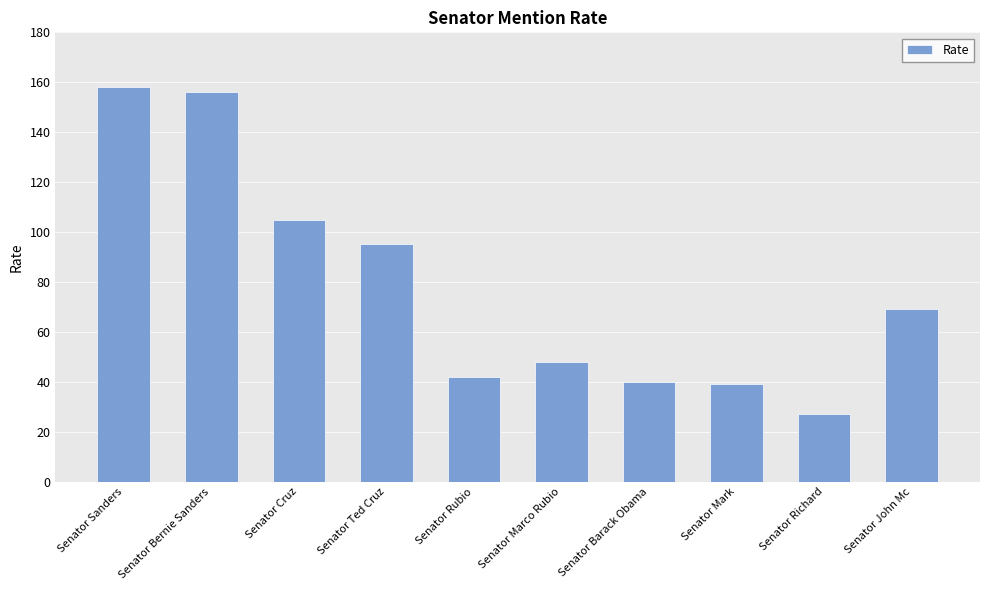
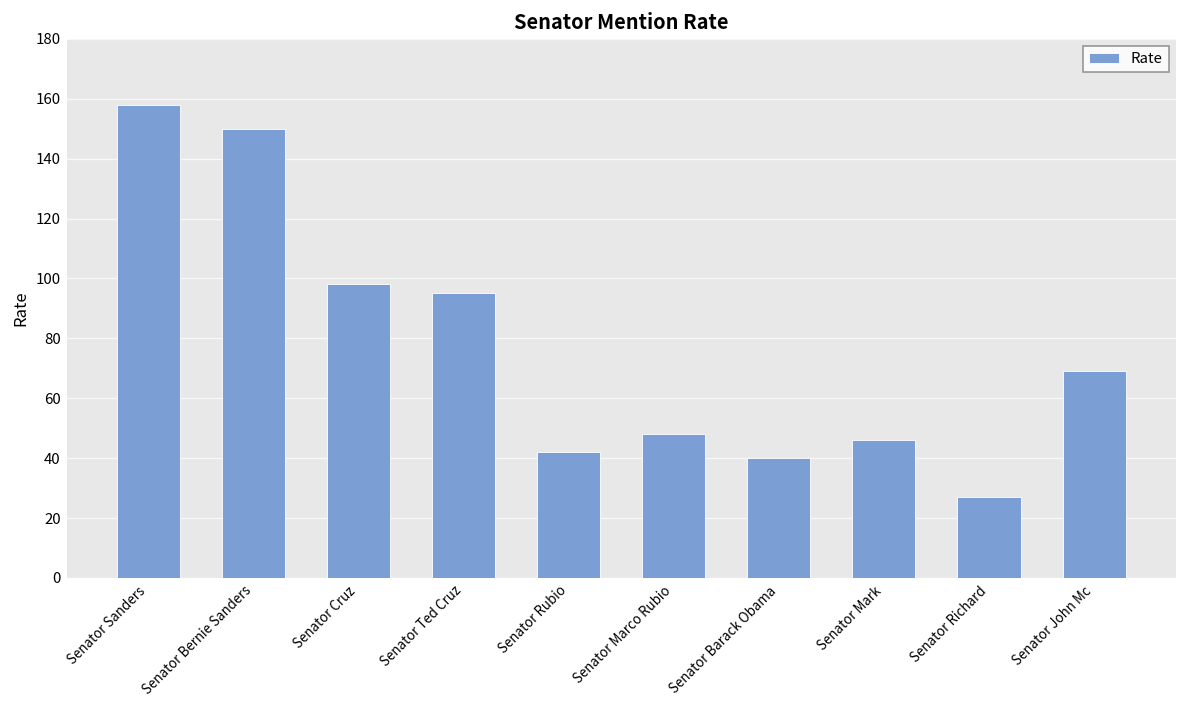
  {
    "Senator Sanders": 158,
-   "Senator Bernie Sanders": 156,
-   "Senator Cruz": 105,
+   "Senator Bernie Sanders": 150,
+   "Senator Cruz": 98,
    "Senator Ted Cruz": 95,
    "Senator Rubio": 42,
    "Senator Marco Rubio": 48,
    "Senator Barack Obama": 40,
-   "Senator Mark": 39,
+   "Senator Mark": 46,
    "Senator Richard": 27,
    "Senator John Mc": 69
  }
